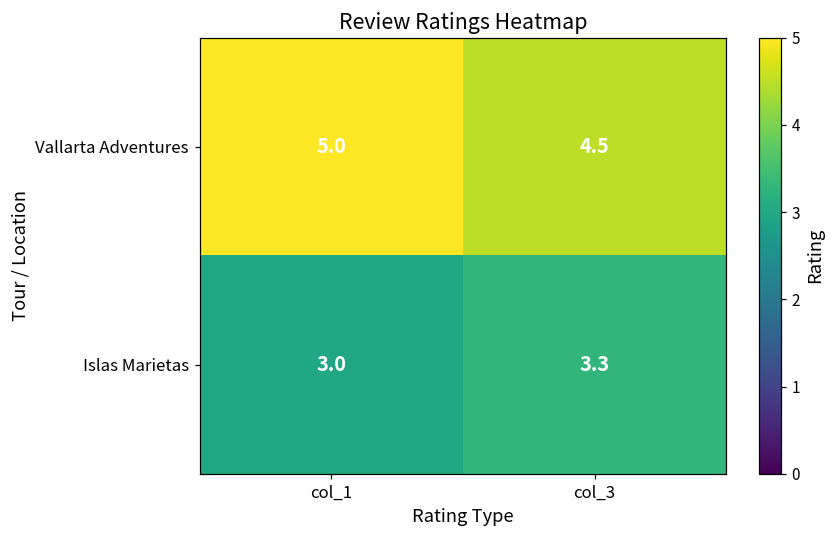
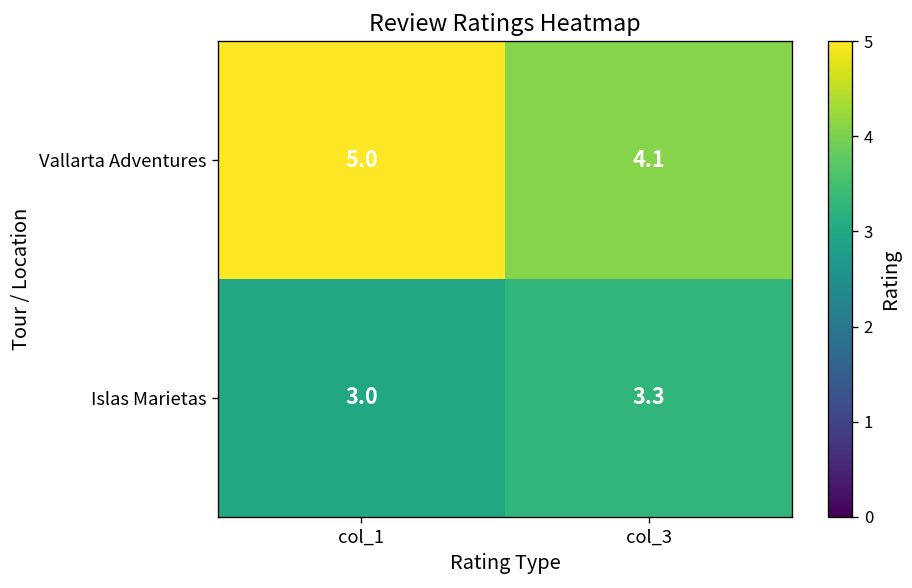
  {
    "Vallarta Adventures": {
      "col_1": 5.0,
-     "col_3": 4.5
+     "col_3": 4.1
    },
    "Islas Marietas": {
      "col_1": 3.0,
      "col_3": 3.3
    }
  }
